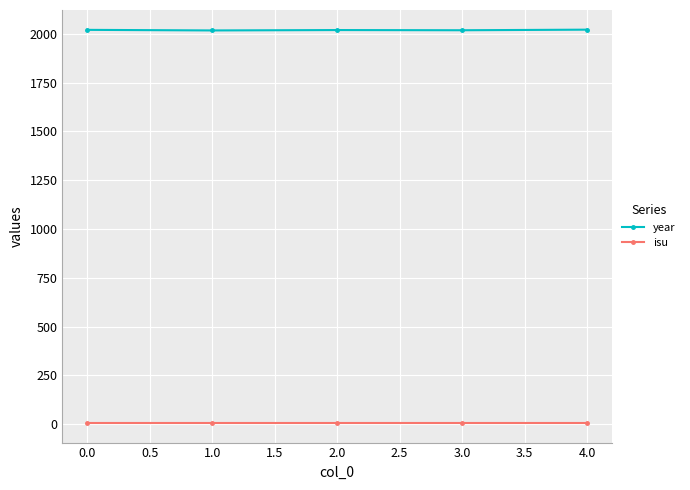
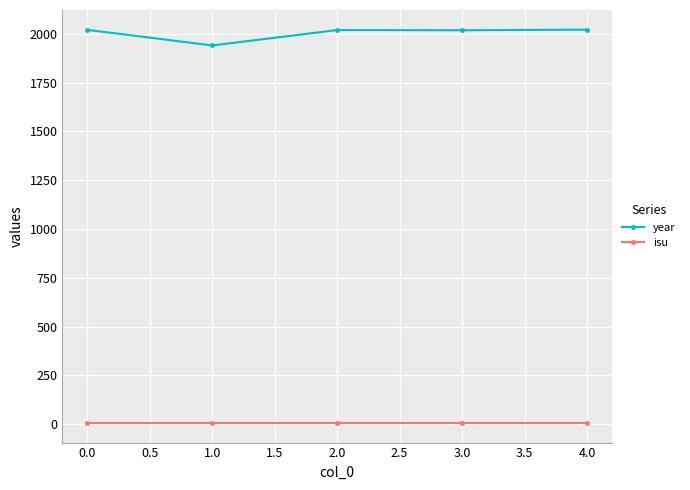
  {
    "year": {
      "0.0": 2020,
-     "1.0": 2020,
+     "1.0": 1940,
      "2.0": 2020,
      "3.0": 2020,
      "4.0": 2020
    },
    "isu": {
      "0.0": 10,
      "1.0": 10,
      "2.0": 10,
      "3.0": 10,
      "4.0": 10
    }
  }
